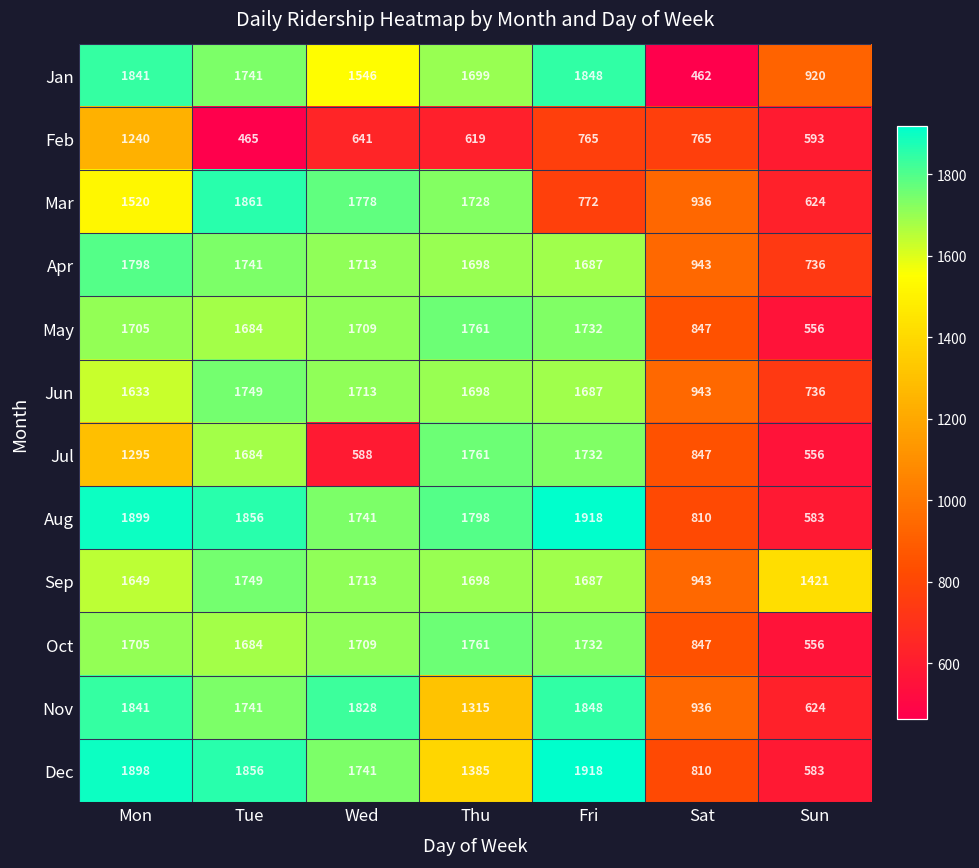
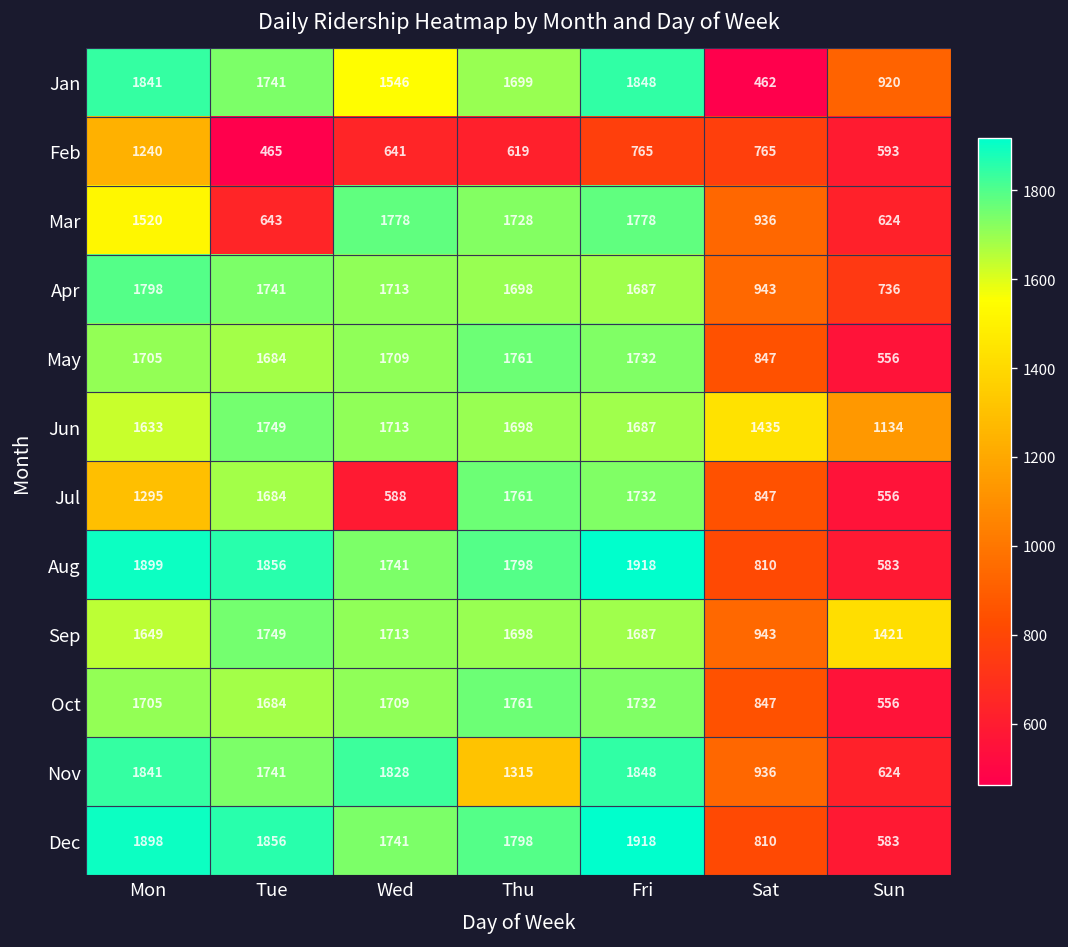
  {
    "Jan": {
      "Mon": 1841,
      "Tue": 1741,
      "Wed": 1546,
      "Thu": 1699,
      "Fri": 1848,
      "Sat": 462,
      "Sun": 920
    },
    "Feb": {
      "Mon": 1240,
      "Tue": 465,
      "Wed": 641,
      "Thu": 619,
      "Fri": 765,
      "Sat": 765,
      "Sun": 593
    },
    "Mar": {
      "Mon": 1520,
-     "Tue": 1861,
+     "Tue": 643,
      "Wed": 1778,
      "Thu": 1728,
-     "Fri": 772,
+     "Fri": 1778,
      "Sat": 936,
      "Sun": 624
    },
    "Apr": {
      "Mon": 1798,
      "Tue": 1741,
      "Wed": 1713,
      "Thu": 1698,
      "Fri": 1687,
      "Sat": 943,
      "Sun": 736
    },
    "May": {
      "Mon": 1705,
      "Tue": 1684,
      "Wed": 1709,
      "Thu": 1761,
      "Fri": 1732,
      "Sat": 847,
      "Sun": 556
    },
    "Jun": {
      "Mon": 1633,
      "Tue": 1749,
      "Wed": 1713,
      "Thu": 1698,
      "Fri": 1687,
-     "Sat": 943,
-     "Sun": 736
+     "Sat": 1435,
+     "Sun": 1134
    },
    "Jul": {
      "Mon": 1295,
      "Tue": 1684,
      "Wed": 588,
      "Thu": 1761,
      "Fri": 1732,
      "Sat": 847,
      "Sun": 556
    },
    "Aug": {
      "Mon": 1899,
      "Tue": 1856,
      "Wed": 1741,
      "Thu": 1798,
      "Fri": 1918,
      "Sat": 810,
      "Sun": 583
    },
    "Sep": {
      "Mon": 1649,
      "Tue": 1749,
      "Wed": 1713,
      "Thu": 1698,
      "Fri": 1687,
      "Sat": 943,
      "Sun": 1421
    },
    "Oct": {
      "Mon": 1705,
      "Tue": 1684,
      "Wed": 1709,
      "Thu": 1761,
      "Fri": 1732,
      "Sat": 847,
      "Sun": 556
    },
    "Nov": {
      "Mon": 1841,
      "Tue": 1741,
      "Wed": 1828,
      "Thu": 1315,
      "Fri": 1848,
      "Sat": 936,
      "Sun": 624
    },
    "Dec": {
      "Mon": 1898,
      "Tue": 1856,
      "Wed": 1741,
-     "Thu": 1385,
+     "Thu": 1798,
      "Fri": 1918,
      "Sat": 810,
      "Sun": 583
    }
  }
